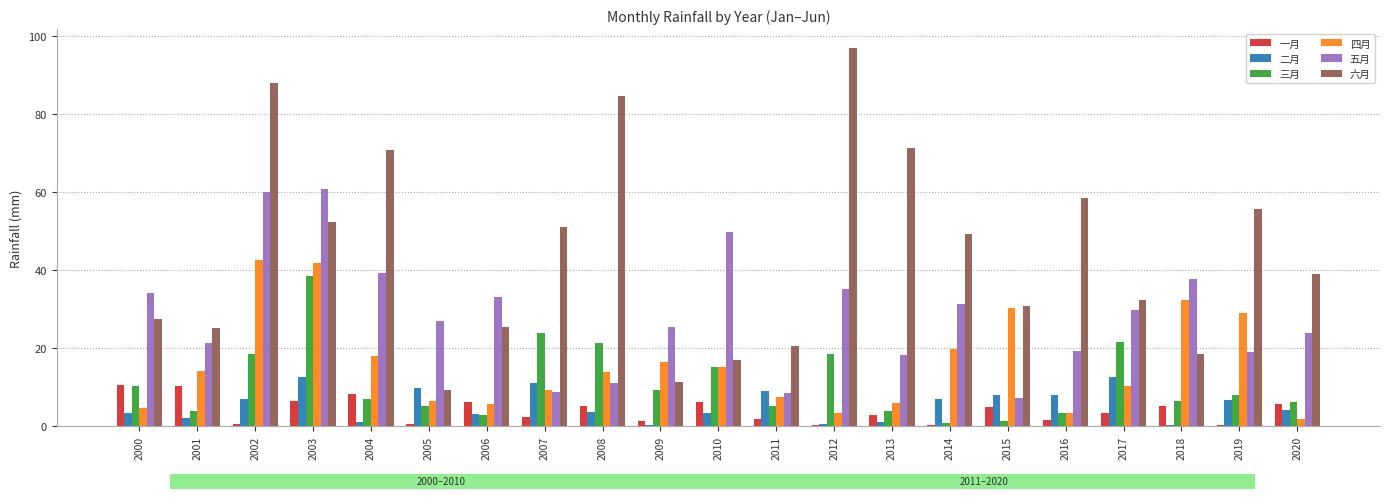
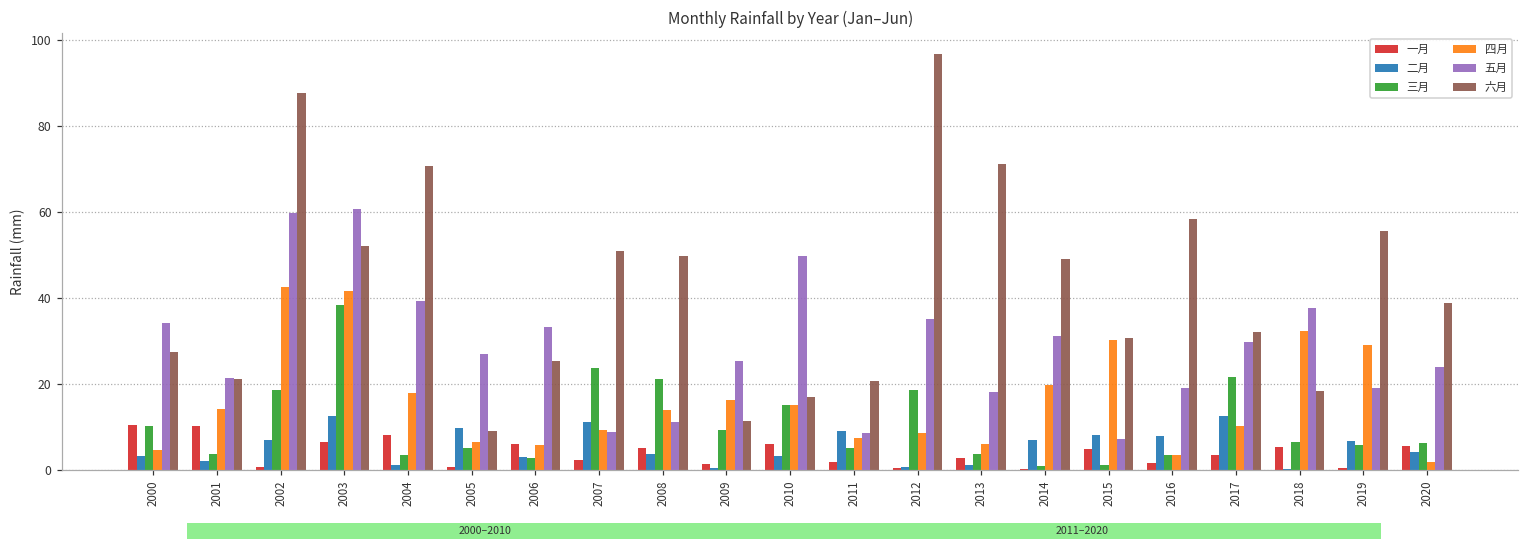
  {
    "一月": {
      "2000": 10,
      "2001": 10,
      "2003": 6,
      "2004": 8,
      "2006": 6,
      "2007": 2,
      "2008": 5,
      "2009": 1,
      "2010": 6,
      "2011": 2,
      "2013": 3,
      "2015": 5,
      "2016": 2,
      "2017": 3,
      "2018": 5,
      "2020": 6
    },
    "二月": {
      "2000": 3,
      "2001": 2,
      "2002": 7,
      "2003": 12,
      "2004": 1,
      "2005": 10,
      "2006": 3,
      "2007": 11,
      "2008": 4,
      "2010": 3,
      "2011": 9,
      "2013": 1,
      "2014": 7,
      "2015": 8,
      "2016": 8,
      "2017": 13,
      "2019": 7,
      "2020": 4
    },
    "三月": {
      "2000": 10,
      "2001": 4,
      "2002": 18,
      "2003": 38,
-     "2004": 7,
+     "2004": 3,
      "2005": 5,
      "2006": 3,
      "2007": 24,
      "2008": 21,
      "2009": 9,
      "2010": 15,
      "2011": 5,
      "2012": 19,
      "2013": 4,
      "2014": 1,
      "2015": 1,
      "2016": 3,
      "2017": 22,
      "2018": 6,
-     "2019": 8,
+     "2019": 6,
      "2020": 6
    },
    "四月": {
      "2000": 5,
      "2001": 14,
      "2002": 42,
      "2003": 42,
      "2004": 18,
      "2005": 6,
      "2006": 6,
      "2007": 9,
      "2008": 14,
      "2009": 16,
      "2010": 15,
      "2011": 7,
-     "2012": 3,
+     "2012": 8,
      "2013": 6,
      "2014": 20,
      "2015": 30,
      "2016": 3,
      "2017": 10,
      "2018": 32,
      "2019": 29,
      "2020": 2
    },
    "五月": {
      "2000": 34,
      "2001": 21,
      "2002": 60,
      "2003": 61,
      "2004": 39,
      "2005": 27,
      "2006": 33,
      "2007": 9,
      "2008": 11,
      "2009": 25,
      "2010": 50,
      "2011": 9,
      "2012": 35,
      "2013": 18,
      "2014": 31,
      "2015": 7,
      "2016": 19,
      "2017": 30,
      "2018": 38,
      "2019": 19,
      "2020": 24
    },
    "六月": {
      "2000": 27,
-     "2001": 25,
+     "2001": 21,
      "2002": 88,
      "2003": 52,
      "2004": 71,
      "2005": 9,
      "2006": 25,
      "2007": 51,
-     "2008": 84,
+     "2008": 50,
      "2009": 11,
      "2010": 17,
      "2011": 21,
      "2012": 97,
      "2013": 71,
      "2014": 49,
      "2015": 31,
      "2016": 58,
      "2017": 32,
      "2018": 18,
      "2019": 56,
      "2020": 39
    }
  }
